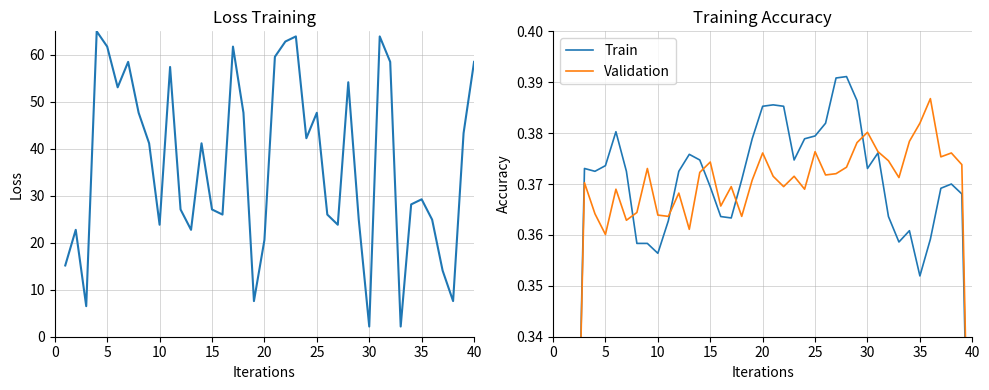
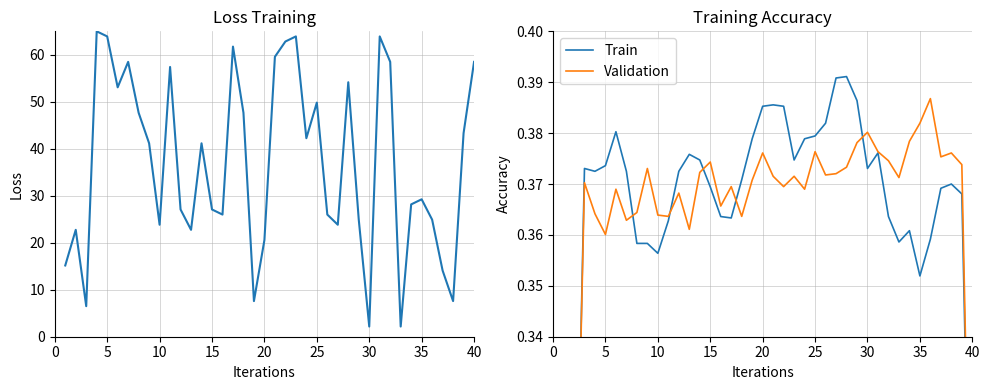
  {
    "Loss Training": {
-     "5": 62,
+     "5": 64,
      "10": 24,
      "15": 27,
      "20": 21,
-     "25": 48,
+     "25": 50,
      "30": 2,
      "35": 29,
      "40": 59
    },
    "Training Accuracy": {
      "Train": {
        "5": 0.374,
        "10": 0.356,
        "15": 0.369,
        "20": 0.385,
        "25": 0.379,
        "30": 0.373,
        "35": 0.352
      },
      "Validation": {
        "5": 0.360,
        "10": 0.364,
        "15": 0.374,
        "20": 0.376,
        "25": 0.376,
        "30": 0.380,
        "35": 0.382
      }
    }
  }
